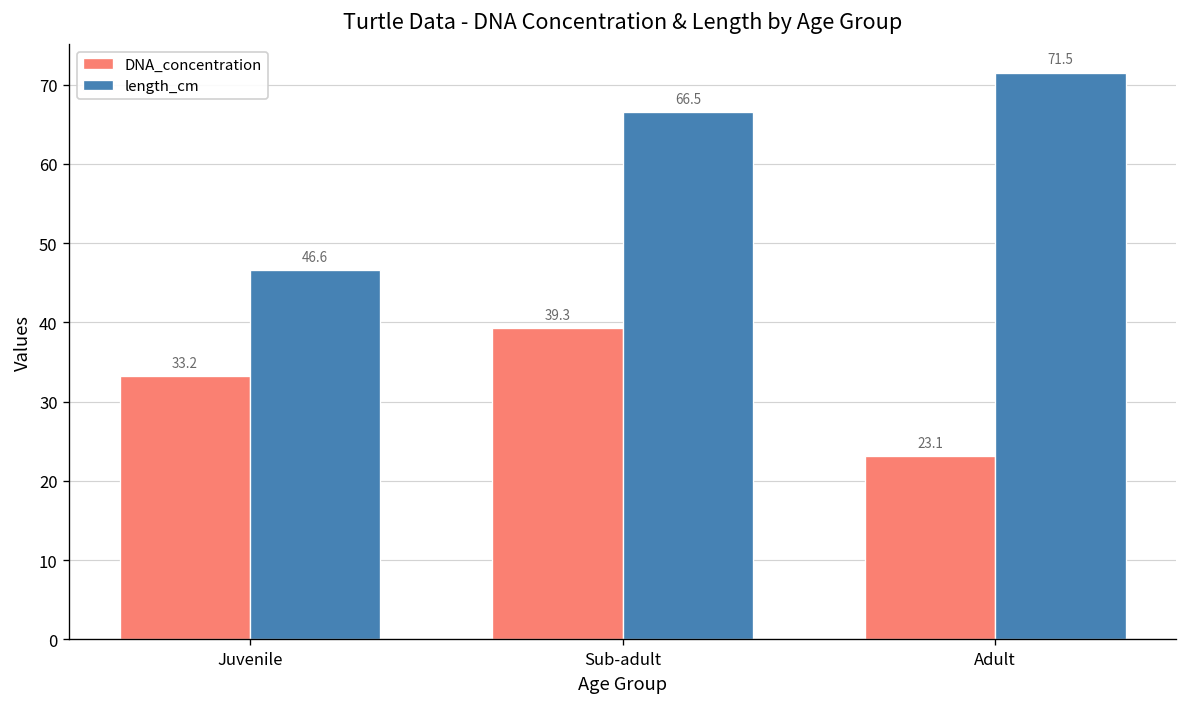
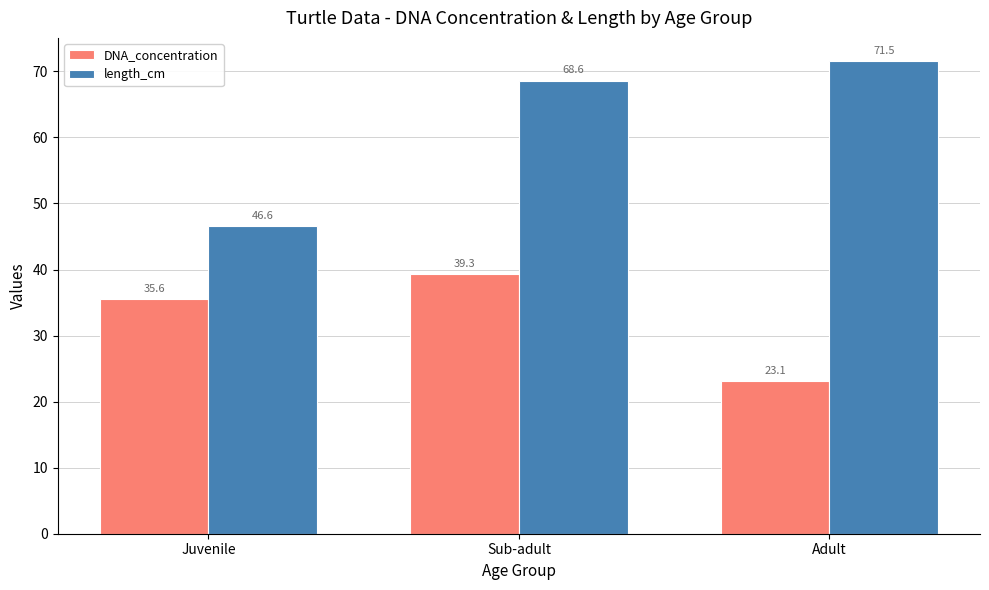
  {
    "DNA_concentration": {
-     "Juvenile": 33.2,
+     "Juvenile": 35.6,
      "Sub-adult": 39.3,
      "Adult": 23.1
    },
    "length_cm": {
      "Juvenile": 46.6,
-     "Sub-adult": 66.5,
+     "Sub-adult": 68.6,
      "Adult": 71.5
    }
  }
